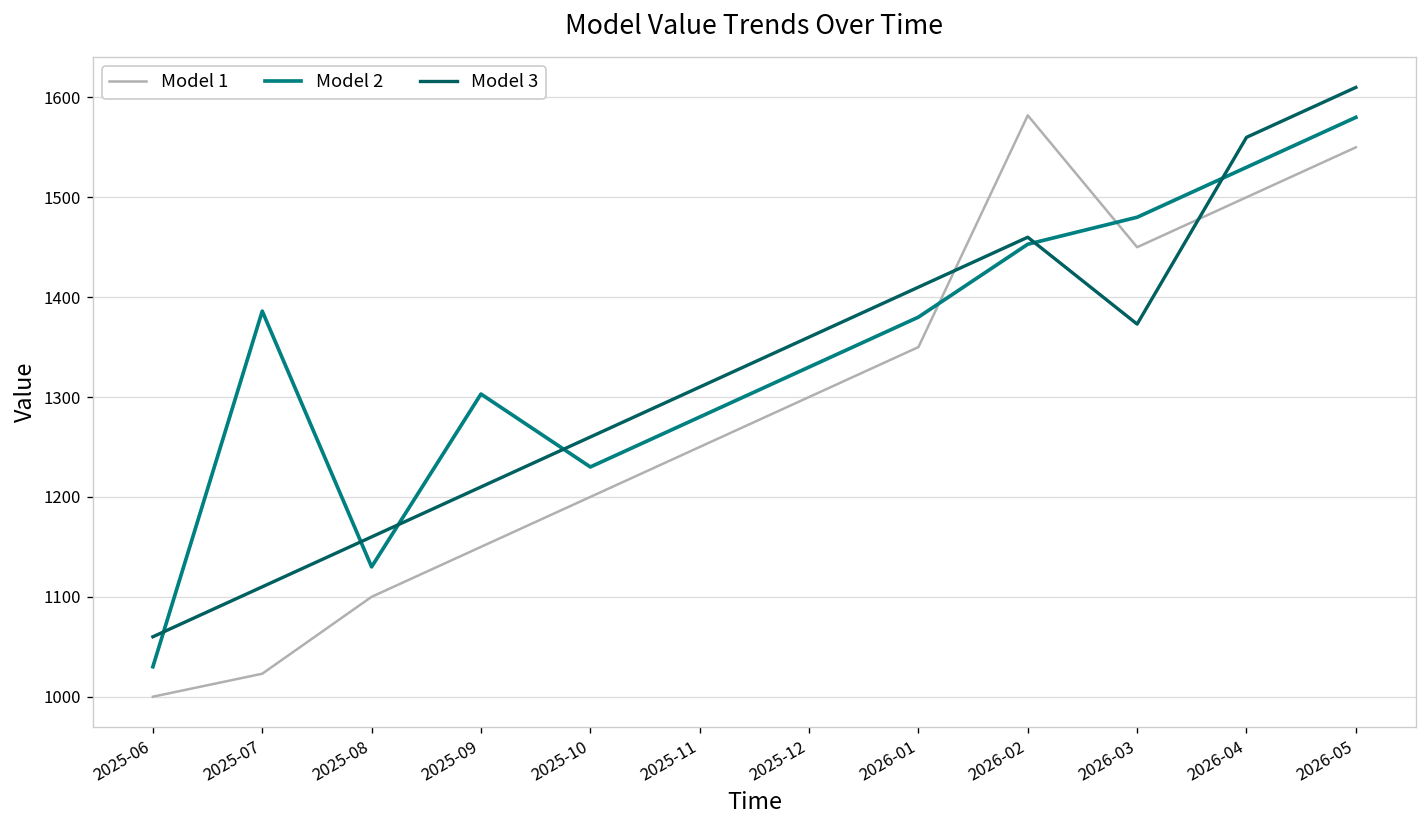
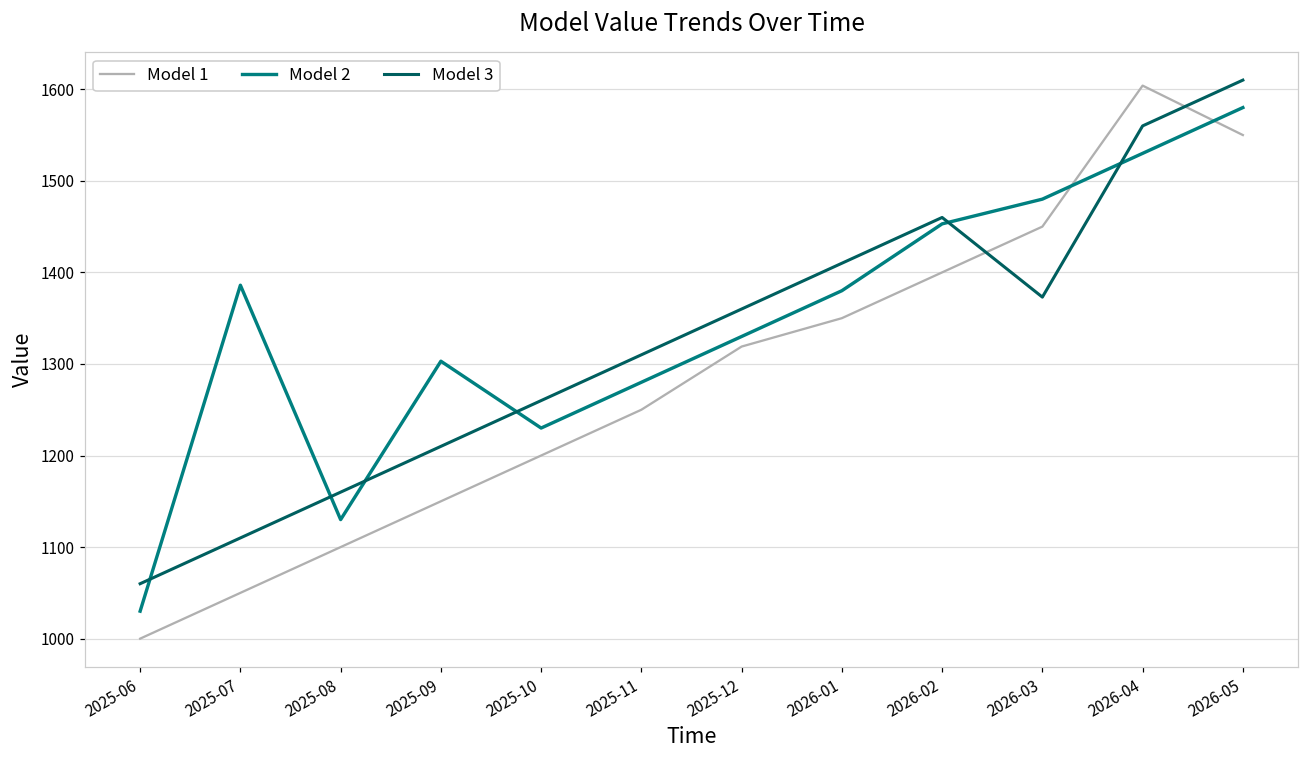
  {
    "Model 1": {
      "2025-06": 1000,
-     "2025-07": 1020,
+     "2025-07": 1050,
      "2025-08": 1100,
      "2025-09": 1150,
      "2025-10": 1200,
      "2025-11": 1250,
-     "2025-12": 1300,
+     "2025-12": 1320,
      "2026-01": 1350,
-     "2026-02": 1580,
+     "2026-02": 1400,
      "2026-03": 1450,
-     "2026-04": 1500,
+     "2026-04": 1600,
      "2026-05": 1550
    }
  }
